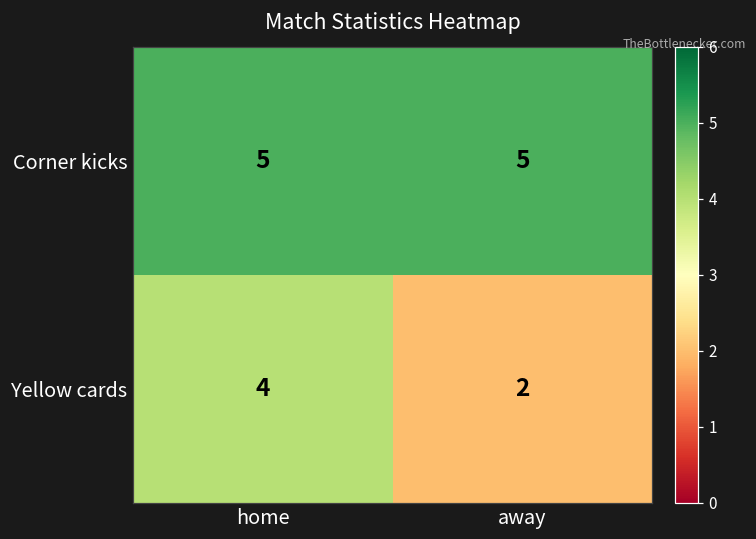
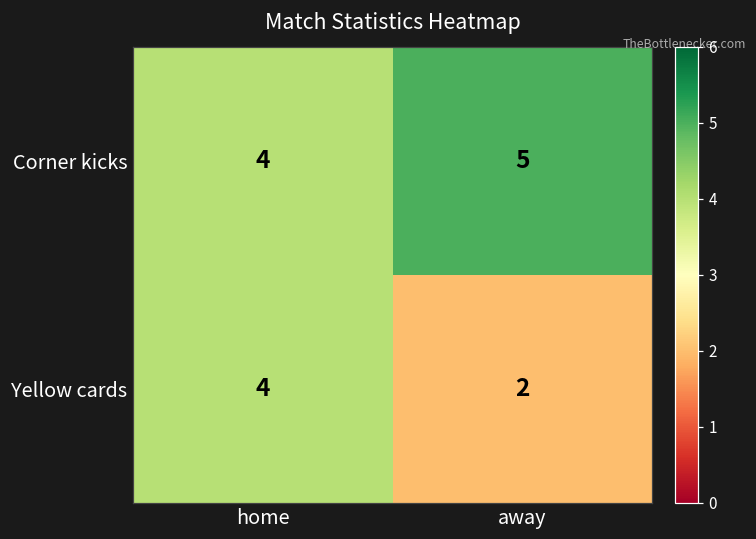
  {
    "Corner kicks": {
-     "home": 5,
+     "home": 4,
      "away": 5
    },
    "Yellow cards": {
      "home": 4,
      "away": 2
    }
  }
